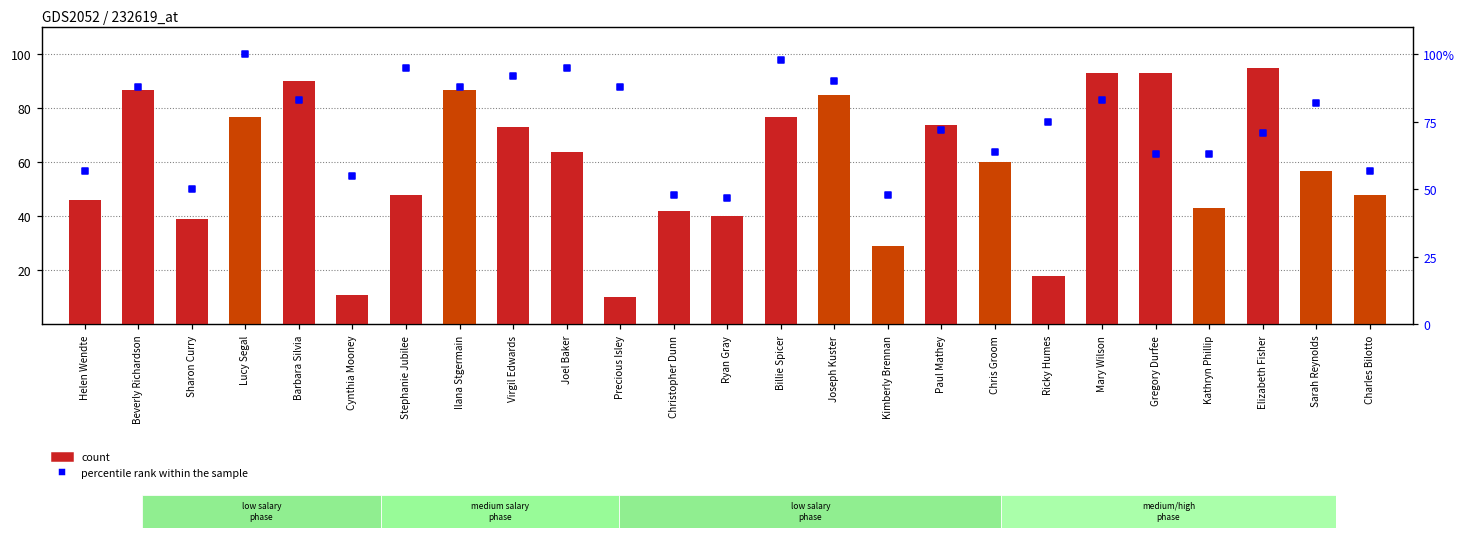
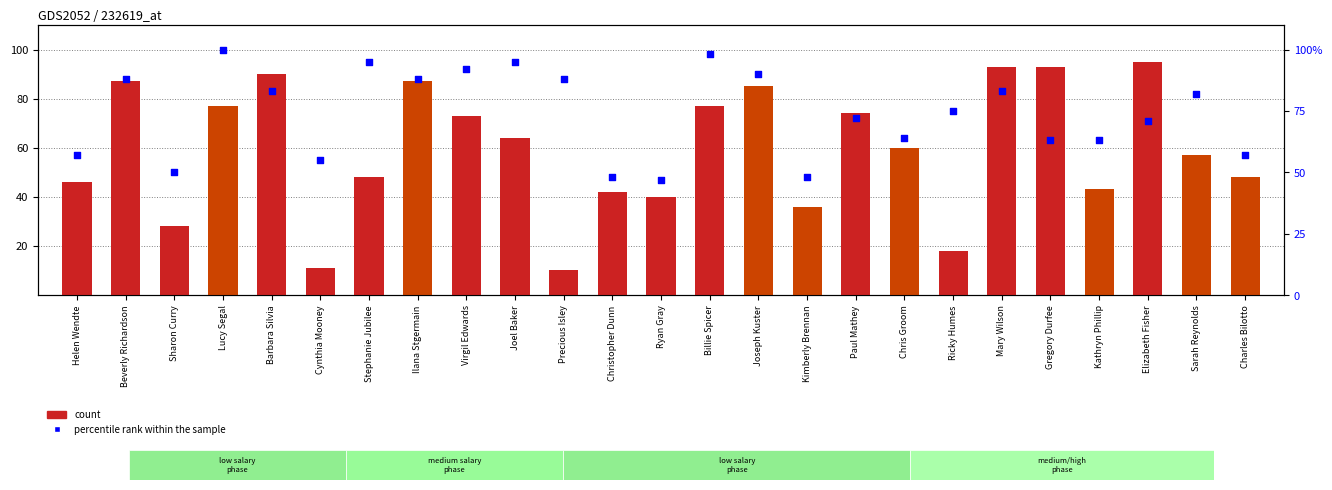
  {
    "count": {
      "Helen Wendte": 46,
      "Beverly Richardson": 87,
-     "Sharon Curry": 39,
+     "Sharon Curry": 28,
      "Lucy Segal": 77,
      "Barbara Silvia": 90,
      "Cynthia Mooney": 11,
      "Stephanie Jubilee": 48,
      "Ilana Stgermain": 87,
      "Virgil Edwards": 73,
      "Joel Baker": 64,
      "Precious Isley": 10,
      "Christopher Dunn": 42,
      "Ryan Gray": 40,
      "Billie Spicer": 77,
      "Joseph Kuster": 85,
-     "Kimberly Brennan": 29,
+     "Kimberly Brennan": 36,
      "Paul Mathey": 74,
      "Chris Groom": 60,
      "Ricky Humes": 18,
      "Mary Wilson": 93,
      "Gregory Durfee": 93,
      "Kathryn Phillip": 43,
      "Elizabeth Fisher": 95,
      "Sarah Reynolds": 57,
      "Charles Bilotto": 48
    }
  }
